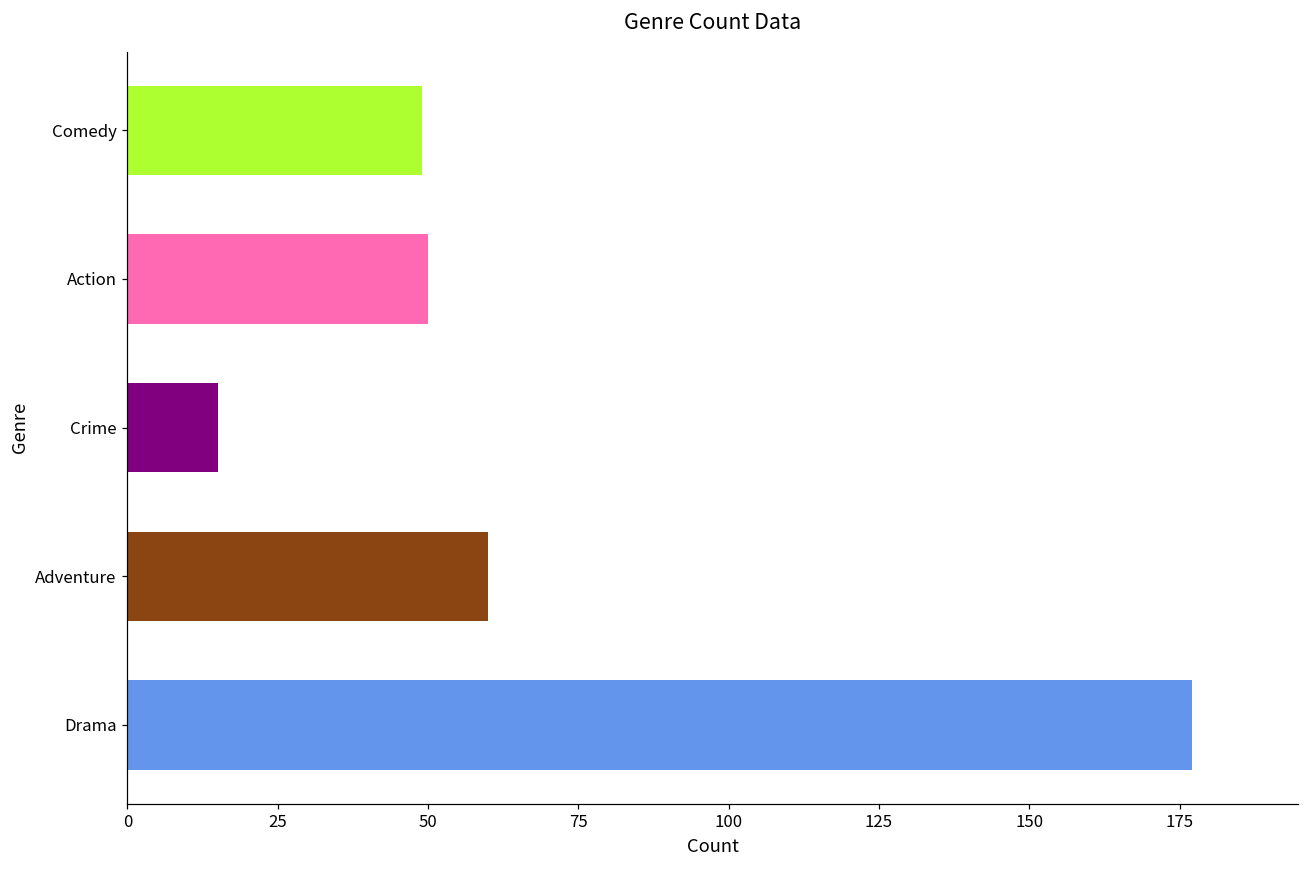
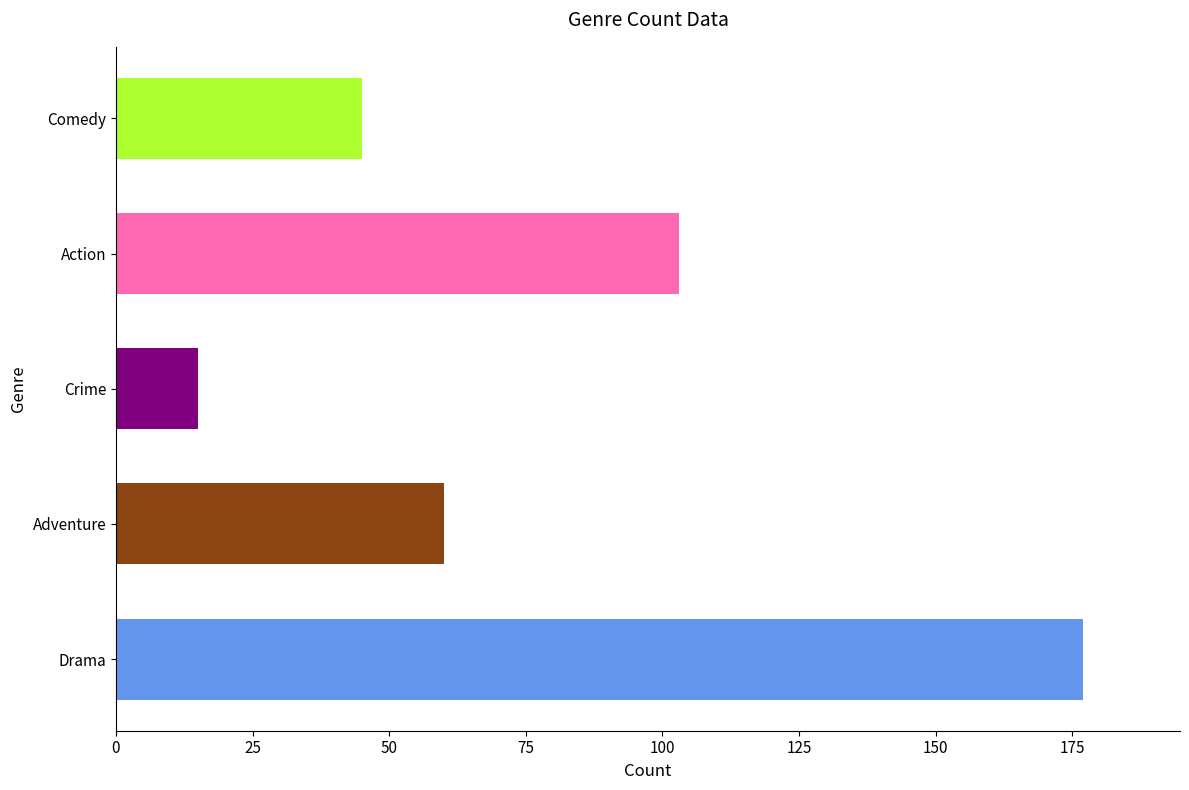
  {
-   "Comedy": 49,
-   "Action": 50,
+   "Comedy": 45,
+   "Action": 103,
    "Crime": 15,
    "Adventure": 60,
    "Drama": 177
  }
